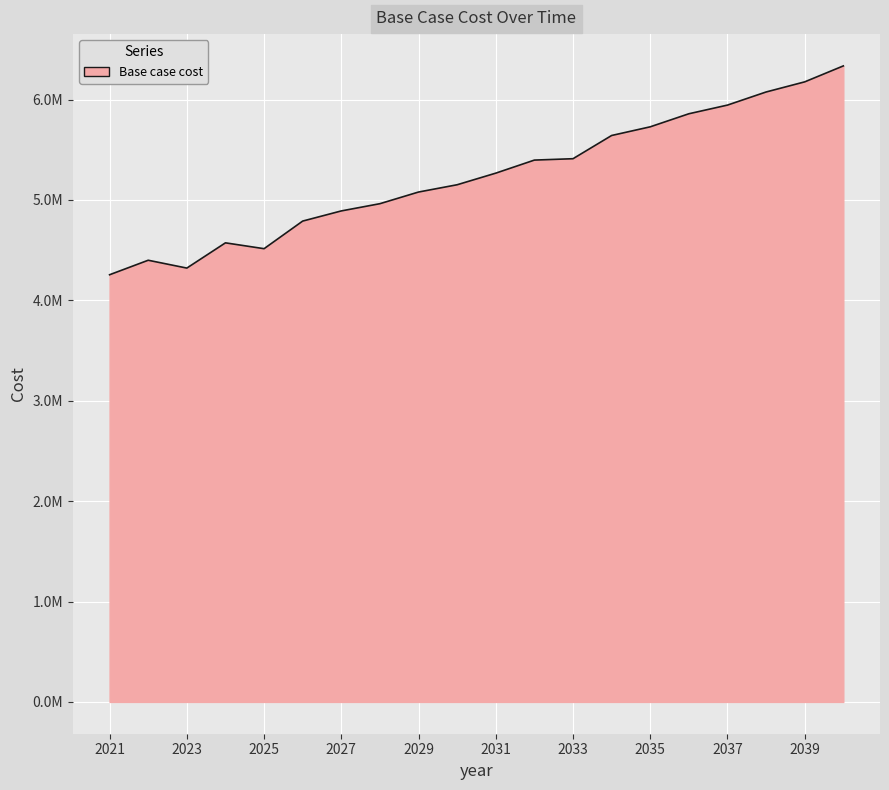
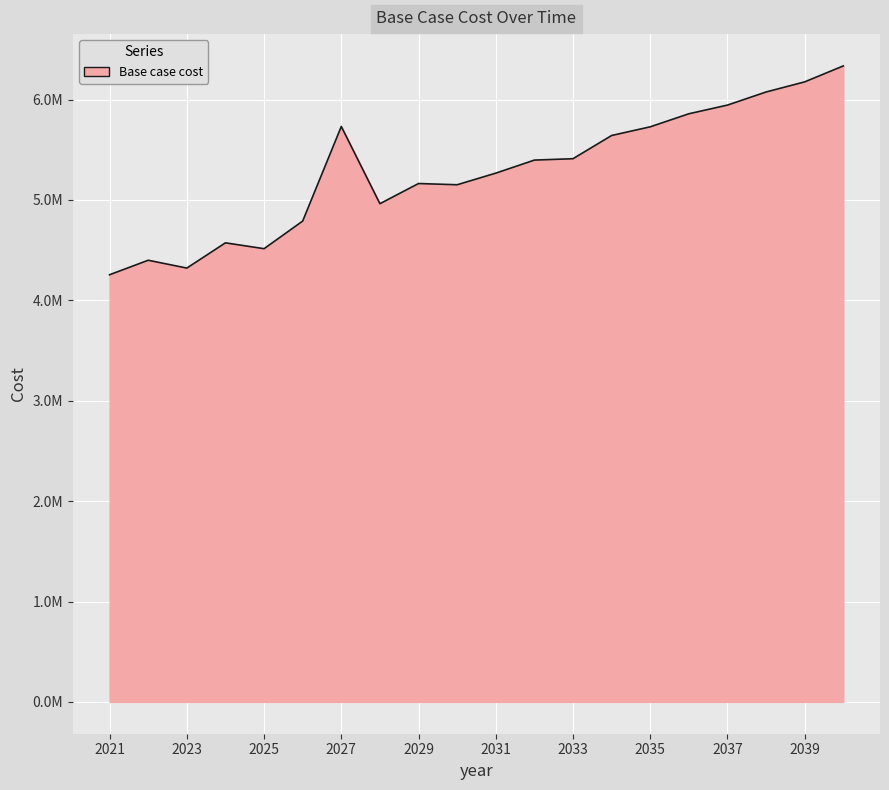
  {
    "2021": 4260000,
    "2023": 4320000,
    "2025": 4510000,
-   "2027": 4890000,
-   "2029": 5080000,
+   "2027": 5730000,
+   "2029": 5160000,
    "2031": 5270000,
    "2033": 5410000,
    "2035": 5730000,
    "2037": 5950000,
    "2039": 6180000
  }
